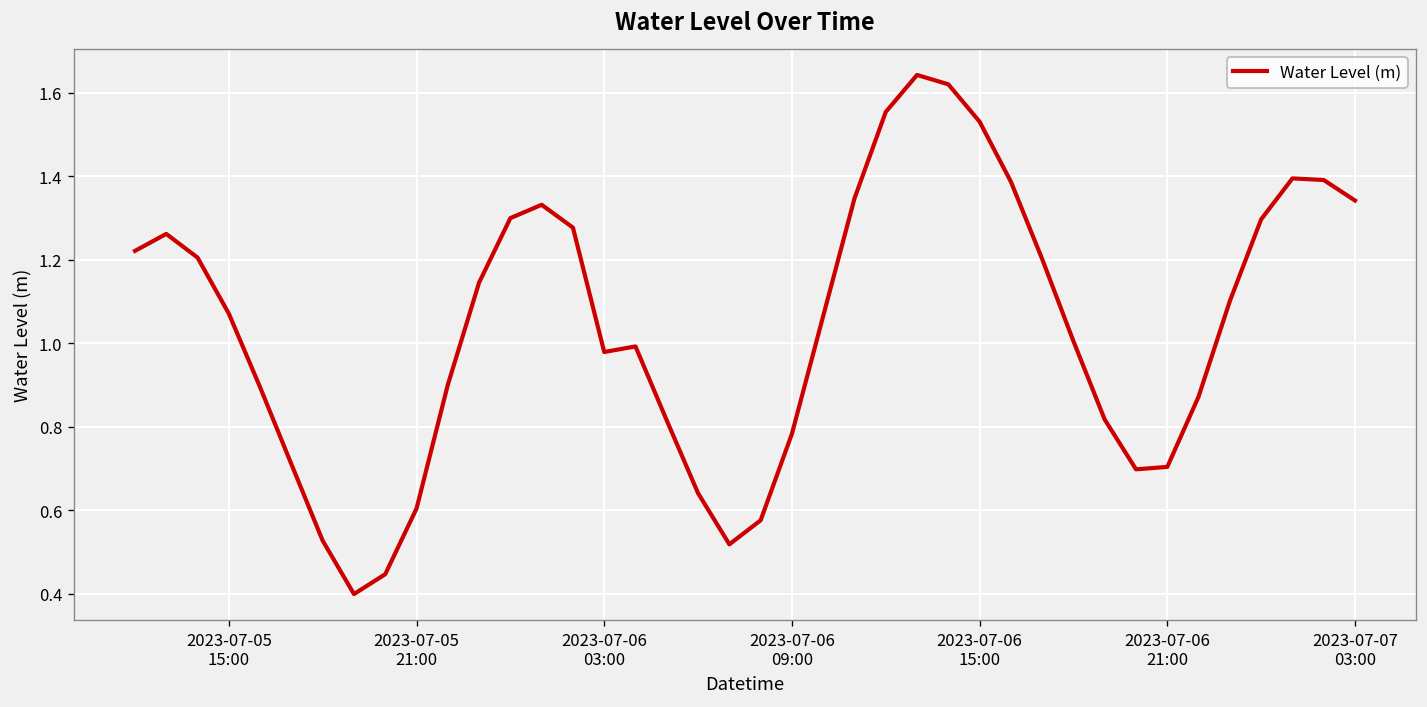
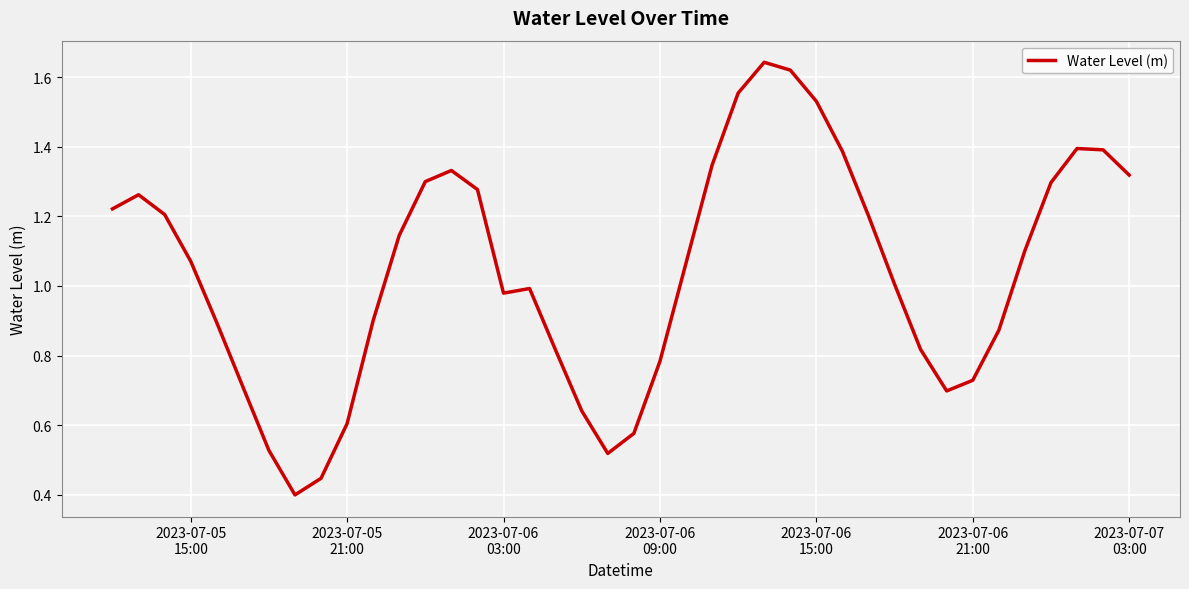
  {
    "2023-07-05 15:00": 1.07,
    "2023-07-05 21:00": 0.60,
    "2023-07-06 03:00": 0.98,
    "2023-07-06 09:00": 0.78,
    "2023-07-06 15:00": 1.53,
-   "2023-07-06 21:00": 0.70,
-   "2023-07-07 03:00": 1.34
+   "2023-07-06 21:00": 0.73,
+   "2023-07-07 03:00": 1.32
  }
